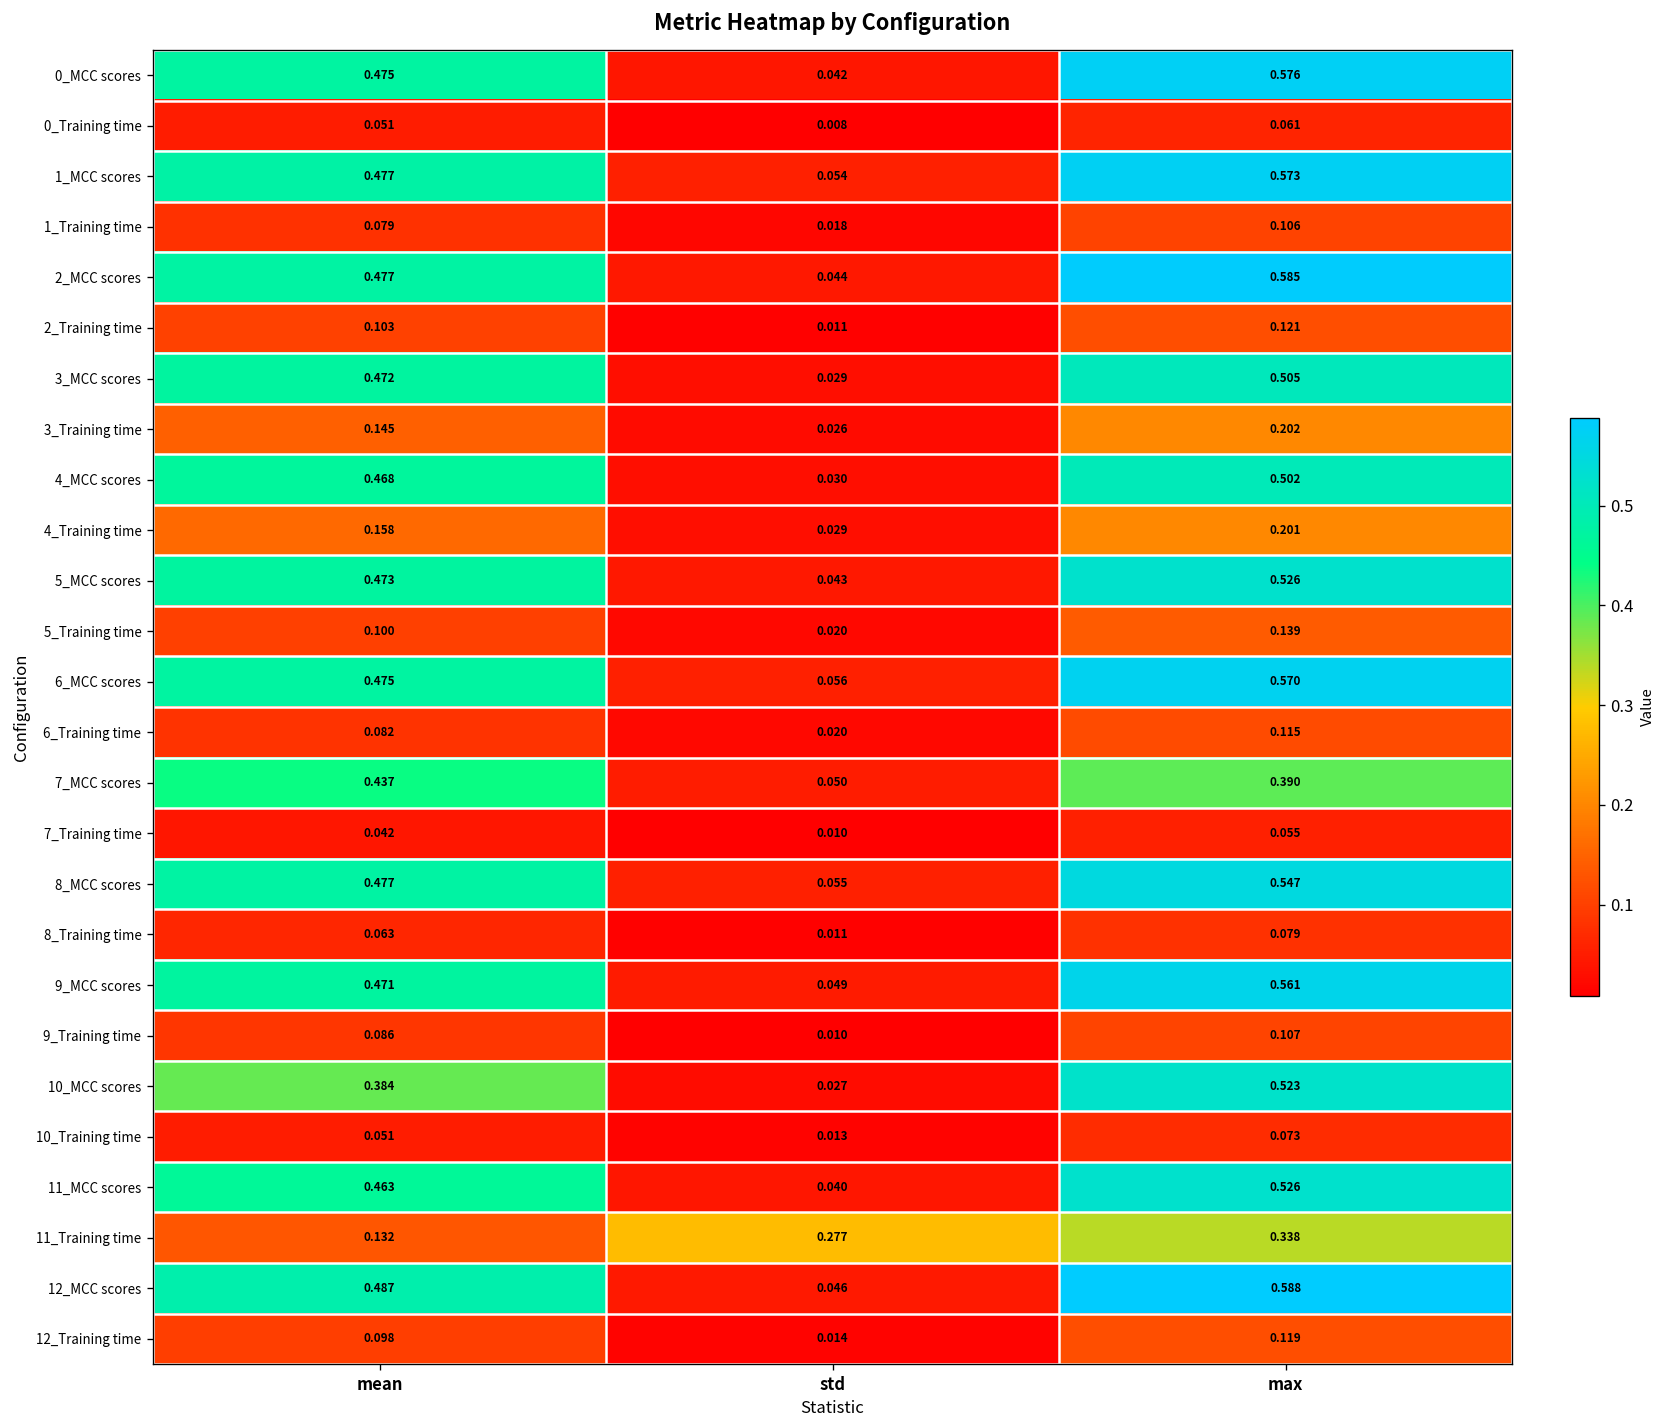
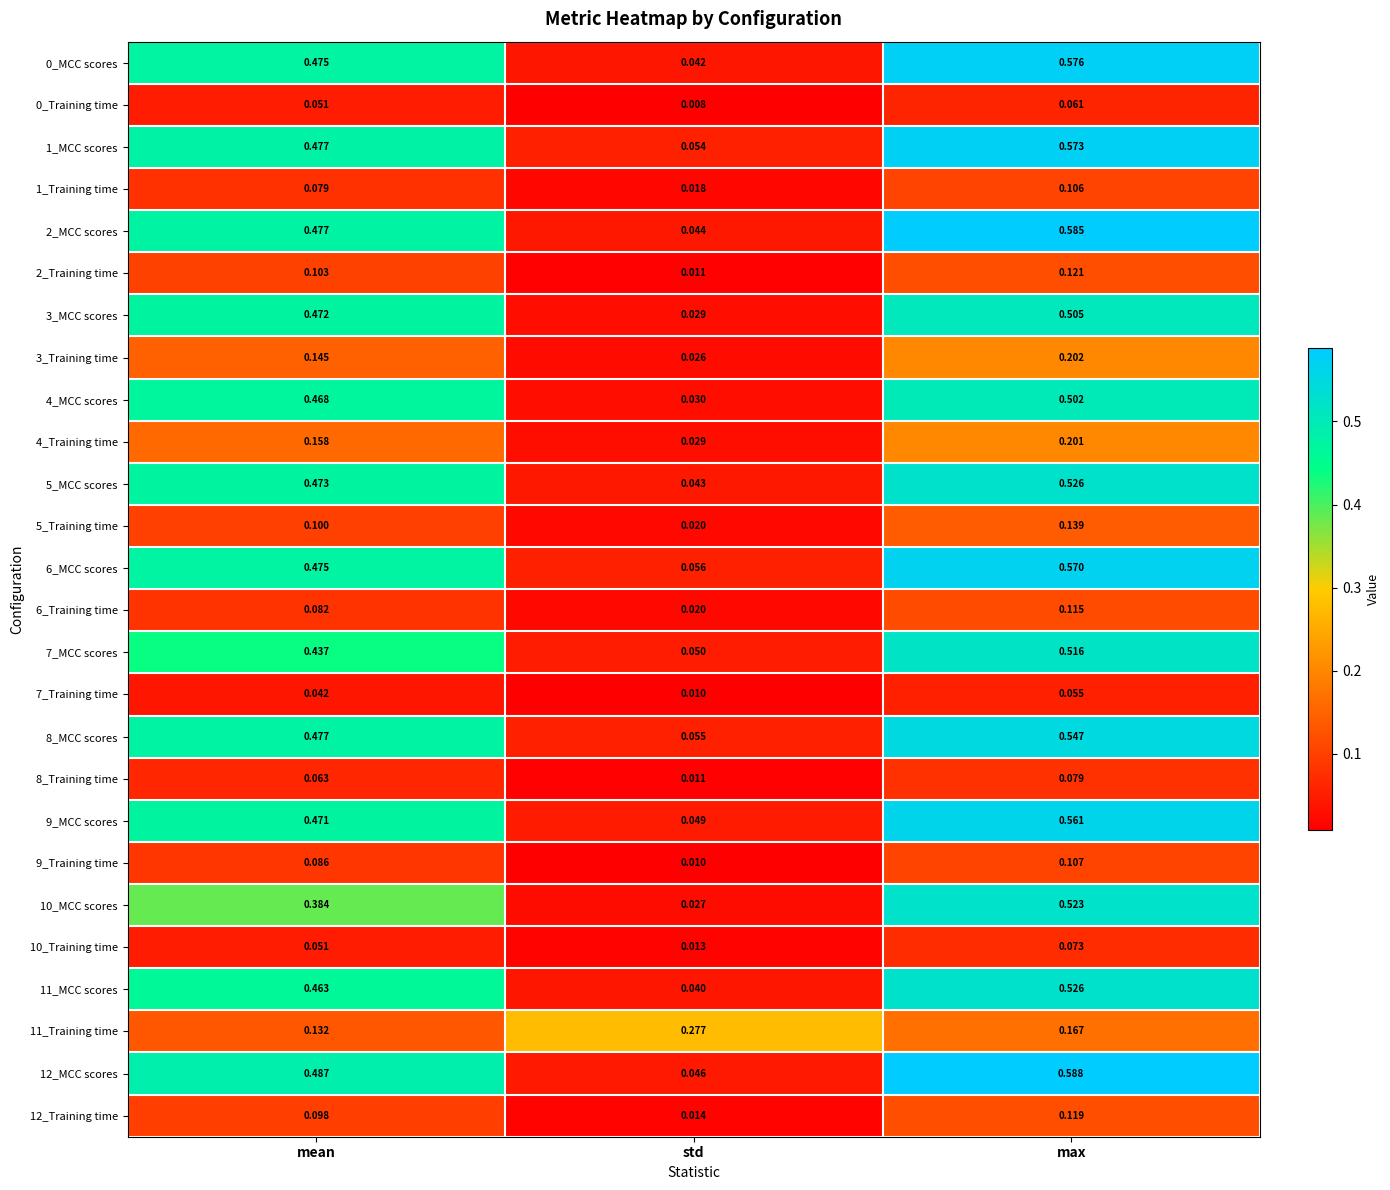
  {
    "0_MCC scores": {
      "mean": 0.475,
      "std": 0.042,
      "max": 0.576
    },
    "0_Training time": {
      "mean": 0.051,
      "std": 0.008,
      "max": 0.061
    },
    "1_MCC scores": {
      "mean": 0.477,
      "std": 0.054,
      "max": 0.573
    },
    "1_Training time": {
      "mean": 0.079,
      "std": 0.018,
      "max": 0.106
    },
    "2_MCC scores": {
      "mean": 0.477,
      "std": 0.044,
      "max": 0.585
    },
    "2_Training time": {
      "mean": 0.103,
      "std": 0.011,
      "max": 0.121
    },
    "3_MCC scores": {
      "mean": 0.472,
      "std": 0.029,
      "max": 0.505
    },
    "3_Training time": {
      "mean": 0.145,
      "std": 0.026,
      "max": 0.202
    },
    "4_MCC scores": {
      "mean": 0.468,
      "std": 0.030,
      "max": 0.502
    },
    "4_Training time": {
      "mean": 0.158,
      "std": 0.029,
      "max": 0.201
    },
    "5_MCC scores": {
      "mean": 0.473,
      "std": 0.043,
      "max": 0.526
    },
    "5_Training time": {
      "mean": 0.100,
      "std": 0.020,
      "max": 0.139
    },
    "6_MCC scores": {
      "mean": 0.475,
      "std": 0.056,
      "max": 0.570
    },
    "6_Training time": {
      "mean": 0.082,
      "std": 0.020,
      "max": 0.115
    },
    "7_MCC scores": {
      "mean": 0.437,
      "std": 0.050,
-     "max": 0.390
+     "max": 0.516
    },
    "7_Training time": {
      "mean": 0.042,
      "std": 0.010,
      "max": 0.055
    },
    "8_MCC scores": {
      "mean": 0.477,
      "std": 0.055,
      "max": 0.547
    },
    "8_Training time": {
      "mean": 0.063,
      "std": 0.011,
      "max": 0.079
    },
    "9_MCC scores": {
      "mean": 0.471,
      "std": 0.049,
      "max": 0.561
    },
    "9_Training time": {
      "mean": 0.086,
      "std": 0.010,
      "max": 0.107
    },
    "10_MCC scores": {
      "mean": 0.384,
      "std": 0.027,
      "max": 0.523
    },
    "10_Training time": {
      "mean": 0.051,
      "std": 0.013,
      "max": 0.073
    },
    "11_MCC scores": {
      "mean": 0.463,
      "std": 0.040,
      "max": 0.526
    },
    "11_Training time": {
      "mean": 0.132,
      "std": 0.277,
-     "max": 0.338
+     "max": 0.167
    },
    "12_MCC scores": {
      "mean": 0.487,
      "std": 0.046,
      "max": 0.588
    },
    "12_Training time": {
      "mean": 0.098,
      "std": 0.014,
      "max": 0.119
    }
  }
